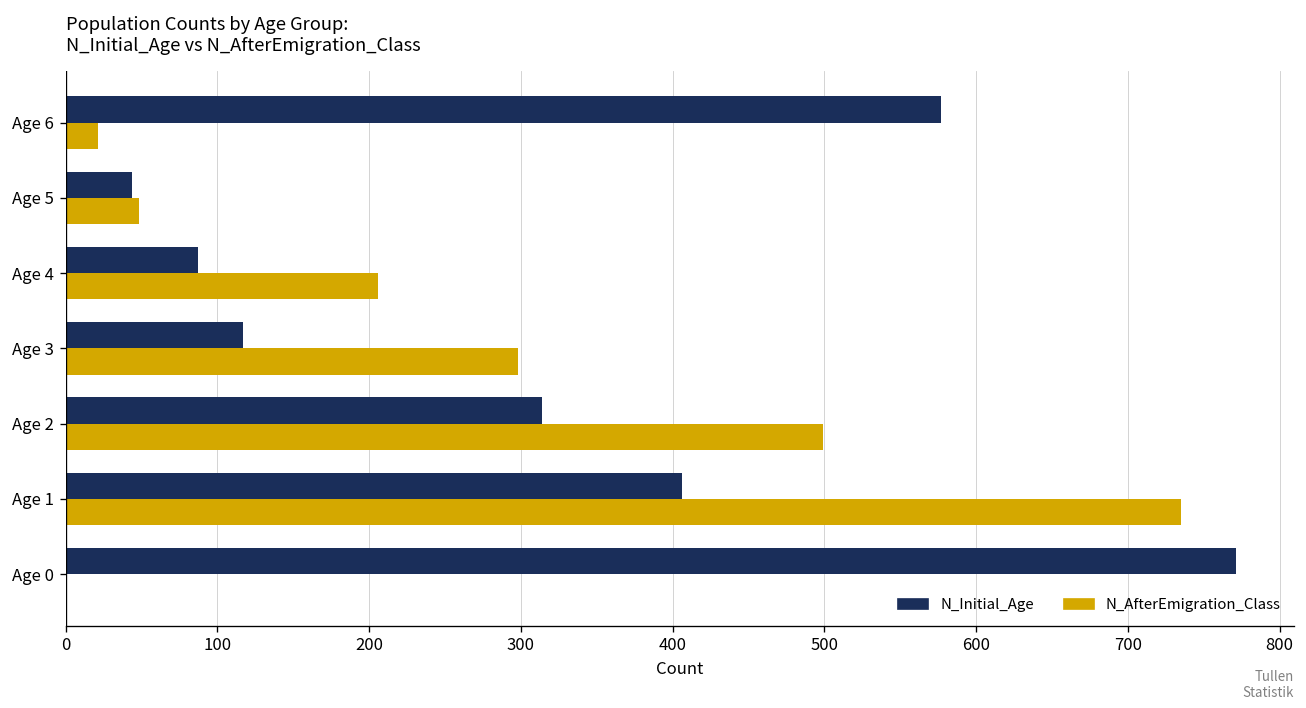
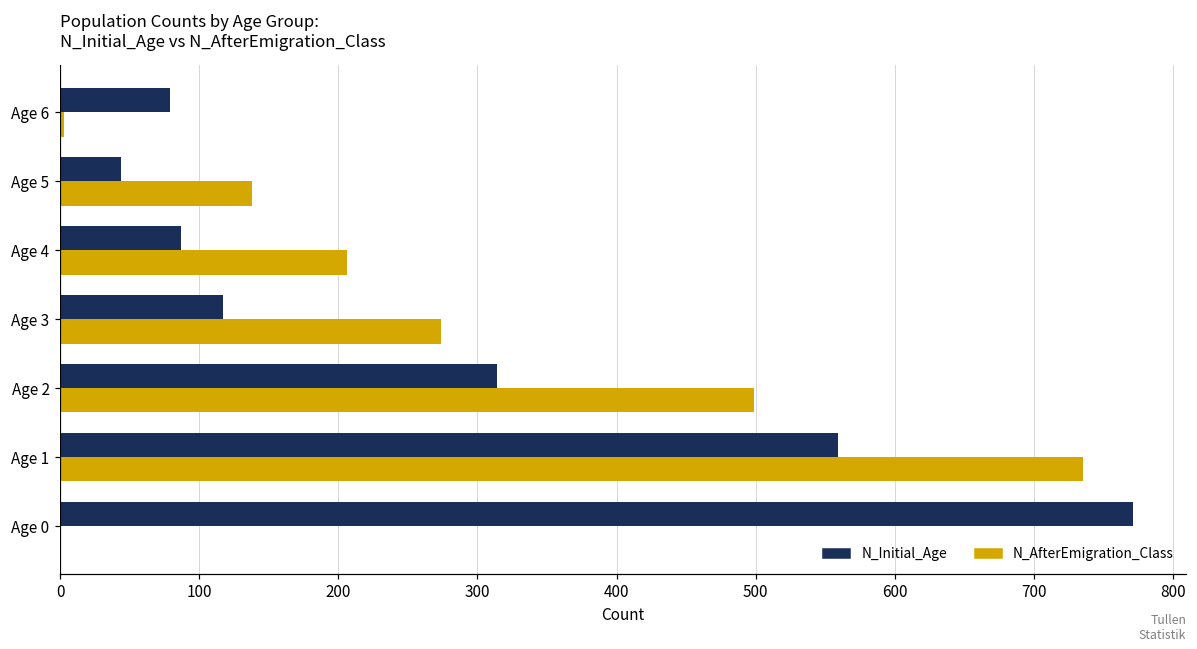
  {
    "N_Initial_Age": {
-     "Age 6": 577,
+     "Age 6": 79,
      "Age 5": 44,
      "Age 4": 87,
      "Age 3": 117,
      "Age 2": 314,
-     "Age 1": 406,
+     "Age 1": 559,
      "Age 0": 771
    },
    "N_AfterEmigration_Class": {
-     "Age 6": 21,
-     "Age 5": 48,
+     "Age 6": 3,
+     "Age 5": 138,
      "Age 4": 206,
-     "Age 3": 298,
+     "Age 3": 274,
      "Age 2": 499,
      "Age 1": 735,
      "Age 0": 0
    }
  }
